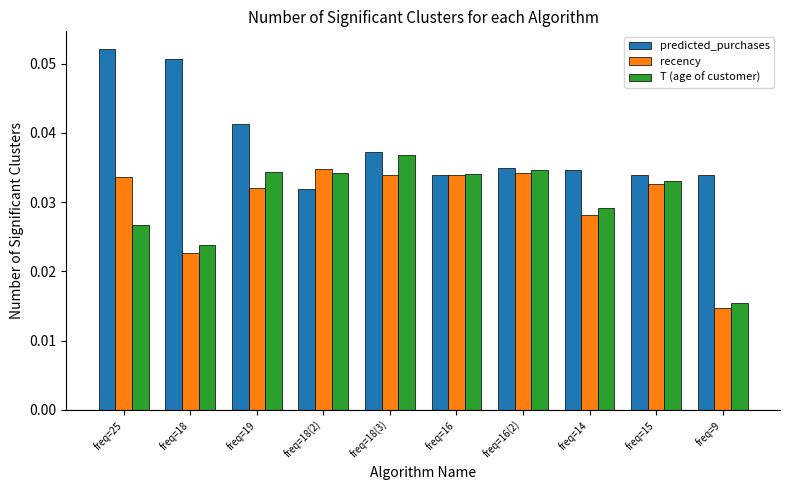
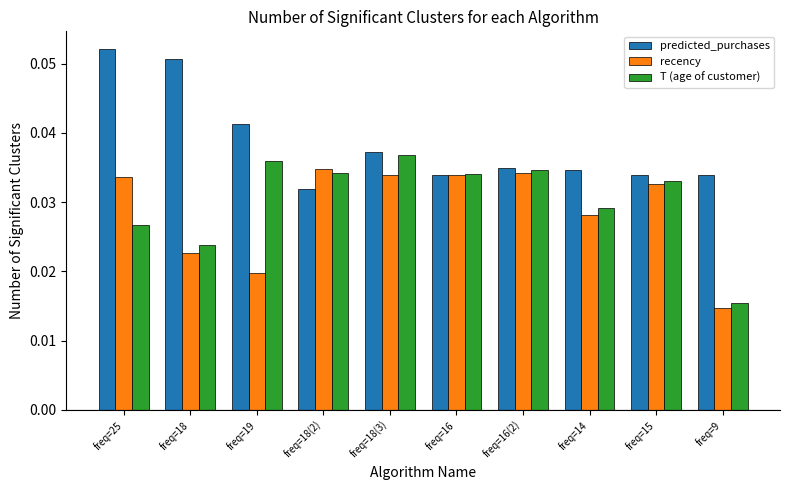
  {
    "predicted_purchases": {
      "freq=25": 0.052,
      "freq=18": 0.051,
      "freq=19": 0.041,
      "freq=18(2)": 0.032,
      "freq=18(3)": 0.037,
      "freq=16": 0.034,
      "freq=16(2)": 0.035,
      "freq=14": 0.035,
      "freq=15": 0.034,
      "freq=9": 0.034
    },
    "recency": {
      "freq=25": 0.034,
      "freq=18": 0.023,
-     "freq=19": 0.032,
+     "freq=19": 0.020,
      "freq=18(2)": 0.035,
      "freq=18(3)": 0.034,
      "freq=16": 0.034,
      "freq=16(2)": 0.034,
      "freq=14": 0.028,
      "freq=15": 0.033,
      "freq=9": 0.015
    },
    "T (age of customer)": {
      "freq=25": 0.027,
      "freq=18": 0.024,
-     "freq=19": 0.034,
+     "freq=19": 0.036,
      "freq=18(2)": 0.034,
      "freq=18(3)": 0.037,
      "freq=16": 0.034,
      "freq=16(2)": 0.035,
      "freq=14": 0.029,
      "freq=15": 0.033,
      "freq=9": 0.015
    }
  }
